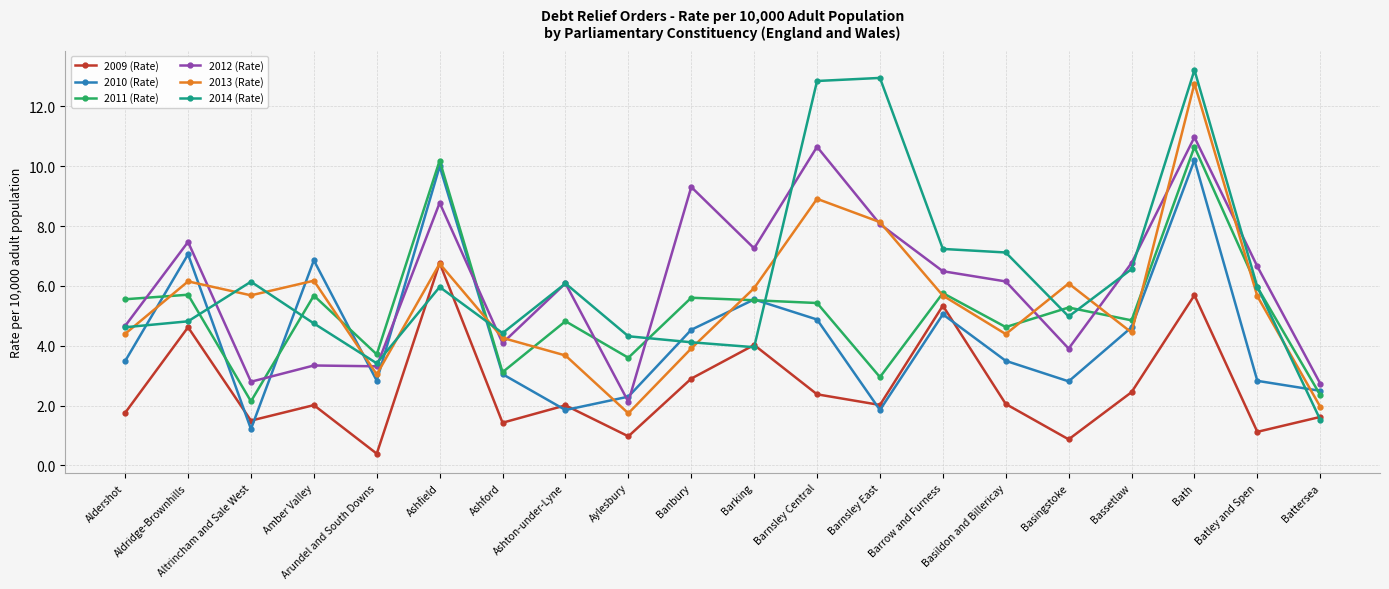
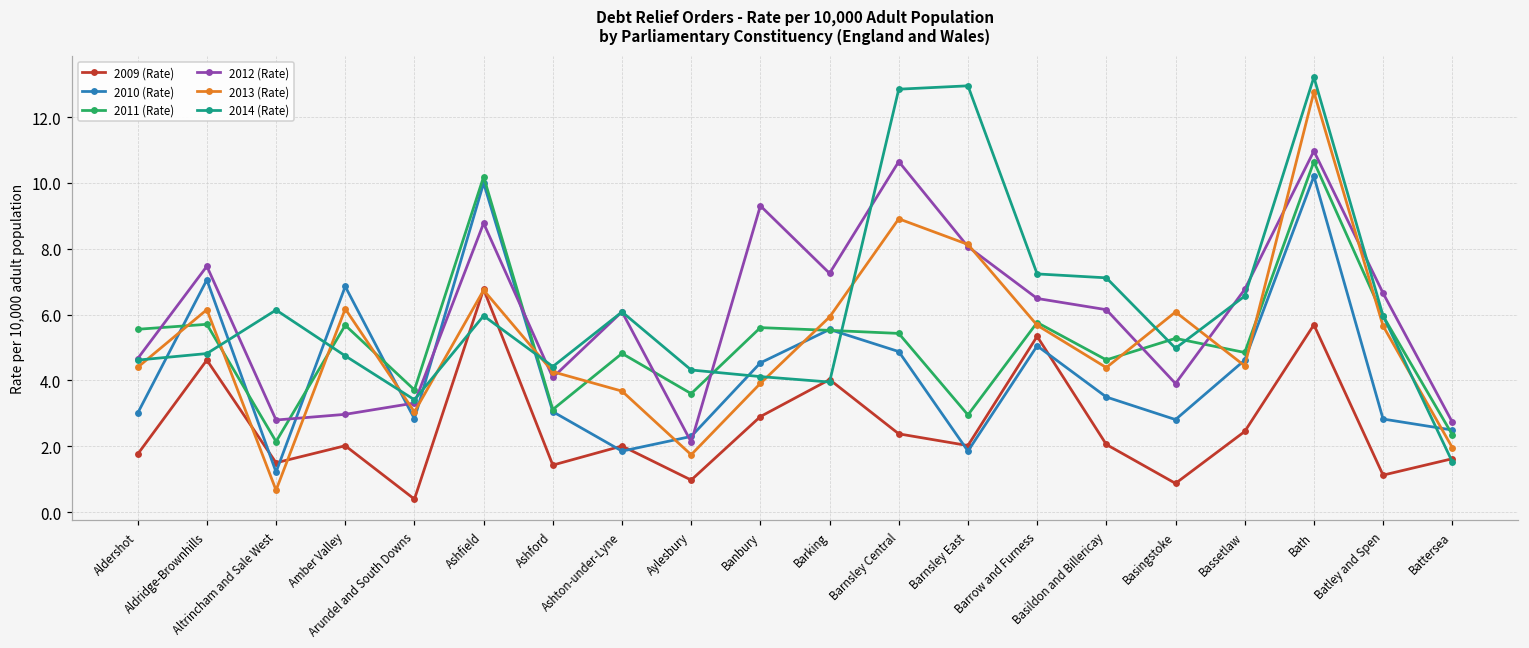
  {
    "2009 (Rate)": {
      "Aldershot": 1.8,
      "Aldridge-Brownhills": 4.6,
      "Altrincham and Sale West": 1.5,
      "Amber Valley": 2.0,
      "Arundel and South Downs": 0.4,
      "Ashford": 1.4,
      "Ashton-under-Lyne": 2.0,
      "Aylesbury": 1.0,
      "Banbury": 2.9,
      "Barnsley Central": 2.4,
      "Barnsley East": 2.0,
      "Barrow and Furness": 5.3,
      "Basildon and Billericay": 2.1,
      "Basingstoke": 0.9,
      "Bassetlaw": 2.4,
      "Bath": 5.7,
      "Batley and Spen": 1.1,
      "Battersea": 1.6
    },
    "2010 (Rate)": {
-     "Aldershot": 3.5,
+     "Aldershot": 3.0,
      "Aldridge-Brownhills": 7.1,
      "Altrincham and Sale West": 1.2,
      "Amber Valley": 6.9,
      "Arundel and South Downs": 2.8,
      "Ashfield": 10.0,
      "Ashton-under-Lyne": 1.9,
      "Aylesbury": 2.3,
      "Banbury": 4.5,
      "Barnsley Central": 4.9,
      "Barnsley East": 1.9,
      "Barrow and Furness": 5.0,
      "Basildon and Billericay": 3.5,
      "Basingstoke": 2.8,
      "Bassetlaw": 4.6,
      "Bath": 10.2,
      "Batley and Spen": 2.8,
      "Battersea": 2.5
    },
    "2012 (Rate)": {
      "Aldridge-Brownhills": 7.5,
      "Altrincham and Sale West": 2.8,
-     "Amber Valley": 3.3,
+     "Amber Valley": 3.0,
      "Arundel and South Downs": 3.3,
      "Ashfield": 8.8,
      "Ashford": 4.1,
      "Aylesbury": 2.1,
      "Banbury": 9.3,
      "Barking": 7.3,
      "Barnsley Central": 10.6,
      "Barrow and Furness": 6.5,
      "Basildon and Billericay": 6.1,
      "Basingstoke": 3.9,
      "Bassetlaw": 6.8,
      "Bath": 11.0,
      "Batley and Spen": 6.6,
      "Battersea": 2.7
    },
    "2013 (Rate)": {
      "Aldershot": 4.4,
      "Aldridge-Brownhills": 6.2,
-     "Altrincham and Sale West": 5.7,
+     "Altrincham and Sale West": 0.7,
      "Amber Valley": 6.2,
      "Arundel and South Downs": 3.0,
      "Ashford": 4.3,
      "Ashton-under-Lyne": 3.7,
      "Aylesbury": 1.7,
      "Banbury": 3.9,
      "Barking": 5.9,
      "Barnsley Central": 8.9,
      "Basildon and Billericay": 4.4,
      "Basingstoke": 6.1,
      "Bassetlaw": 4.4,
      "Bath": 12.8,
      "Batley and Spen": 5.7,
      "Battersea": 2.0
    }
  }
